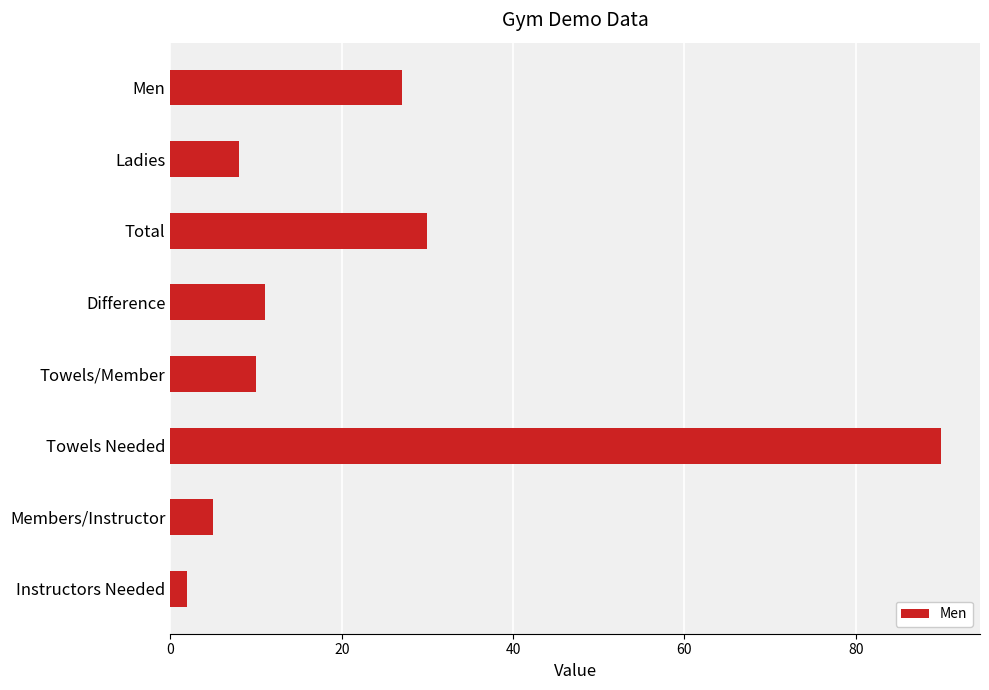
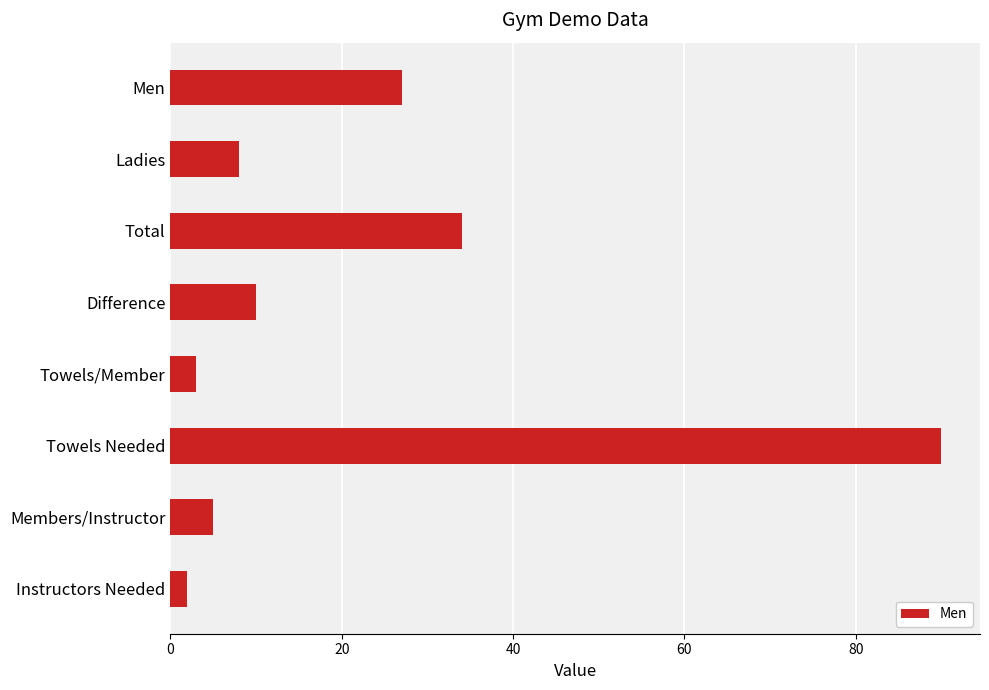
  {
    "Men": 27,
    "Ladies": 8,
-   "Total": 30,
-   "Difference": 11,
-   "Towels/Member": 10,
+   "Total": 34,
+   "Difference": 10,
+   "Towels/Member": 3,
    "Towels Needed": 90,
    "Members/Instructor": 5,
    "Instructors Needed": 2
  }
